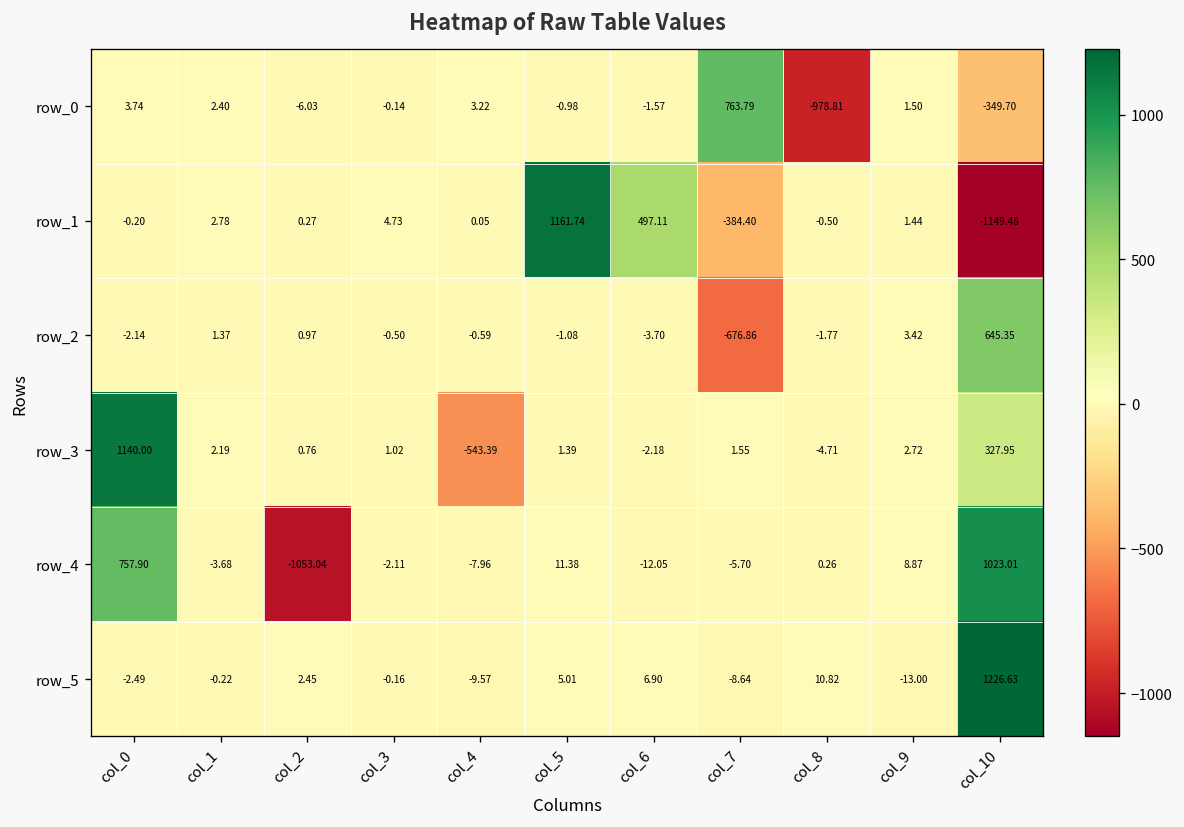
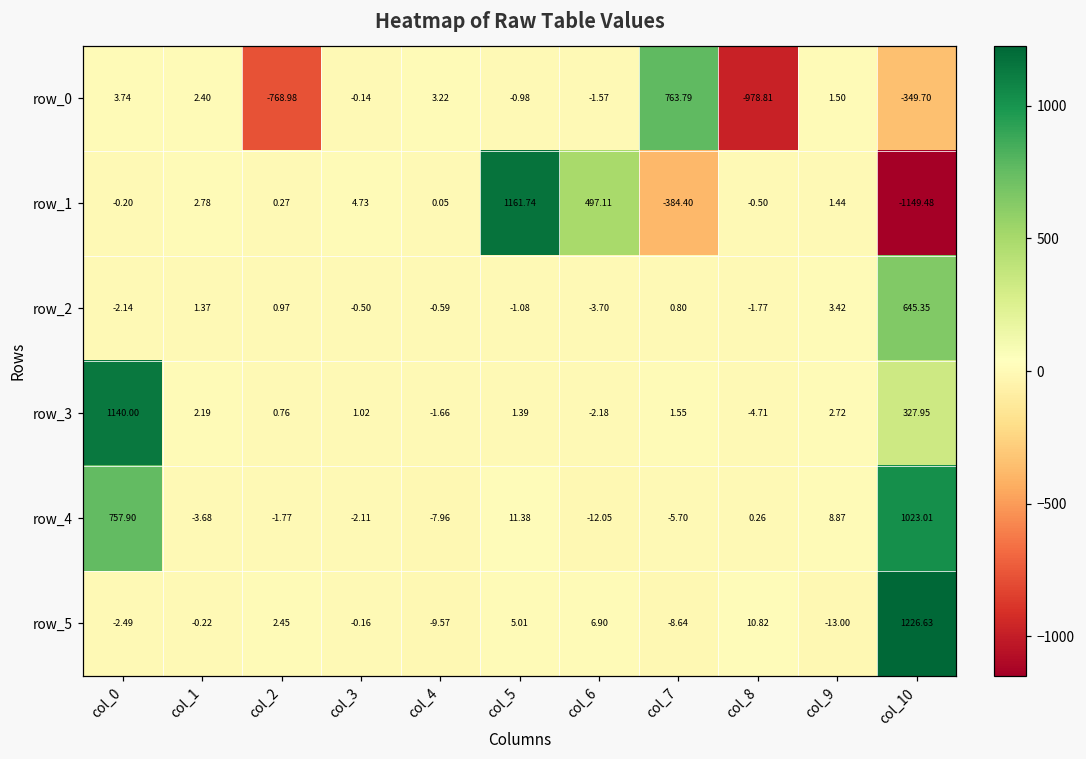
  {
    "row_0": {
      "col_0": 3.74,
      "col_1": 2.40,
-     "col_2": -6.03,
+     "col_2": -768.98,
      "col_3": -0.14,
      "col_4": 3.22,
      "col_5": -0.98,
      "col_6": -1.57,
      "col_7": 763.79,
      "col_8": -978.81,
      "col_9": 1.50,
      "col_10": -349.70
    },
    "row_1": {
      "col_0": -0.20,
      "col_1": 2.78,
      "col_2": 0.27,
      "col_3": 4.73,
      "col_4": 0.05,
      "col_5": 1161.74,
      "col_6": 497.11,
      "col_7": -384.40,
      "col_8": -0.50,
      "col_9": 1.44,
      "col_10": -1149.48
    },
    "row_2": {
      "col_0": -2.14,
      "col_1": 1.37,
      "col_2": 0.97,
      "col_3": -0.50,
      "col_4": -0.59,
      "col_5": -1.08,
      "col_6": -3.70,
-     "col_7": -676.86,
+     "col_7": 0.80,
      "col_8": -1.77,
      "col_9": 3.42,
      "col_10": 645.35
    },
    "row_3": {
      "col_0": 1140.00,
      "col_1": 2.19,
      "col_2": 0.76,
      "col_3": 1.02,
-     "col_4": -543.39,
+     "col_4": -1.66,
      "col_5": 1.39,
      "col_6": -2.18,
      "col_7": 1.55,
      "col_8": -4.71,
      "col_9": 2.72,
      "col_10": 327.95
    },
    "row_4": {
      "col_0": 757.90,
      "col_1": -3.68,
-     "col_2": -1053.04,
+     "col_2": -1.77,
      "col_3": -2.11,
      "col_4": -7.96,
      "col_5": 11.38,
      "col_6": -12.05,
      "col_7": -5.70,
      "col_8": 0.26,
      "col_9": 8.87,
      "col_10": 1023.01
    },
    "row_5": {
      "col_0": -2.49,
      "col_1": -0.22,
      "col_2": 2.45,
      "col_3": -0.16,
      "col_4": -9.57,
      "col_5": 5.01,
      "col_6": 6.90,
      "col_7": -8.64,
      "col_8": 10.82,
      "col_9": -13.00,
      "col_10": 1226.63
    }
  }
